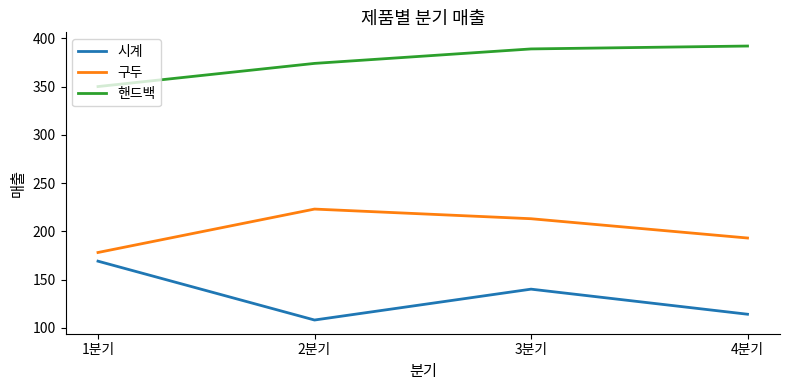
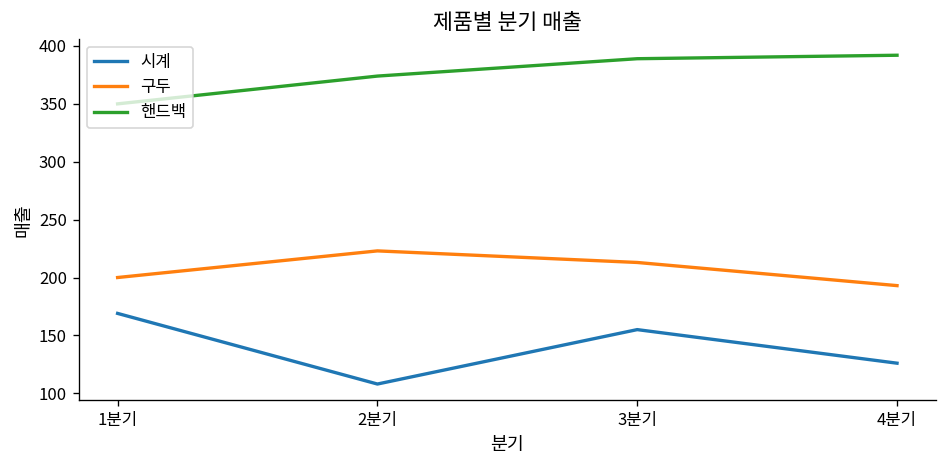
  {
    "시계": {
      "1분기": 170,
      "2분기": 110,
-     "3분기": 140,
-     "4분기": 110
+     "3분기": 160,
+     "4분기": 130
    },
    "구두": {
-     "1분기": 180,
+     "1분기": 200,
      "2분기": 220,
      "3분기": 210,
      "4분기": 190
    },
    "핸드백": {
      "2분기": 370,
      "3분기": 390,
      "4분기": 390
    }
  }
